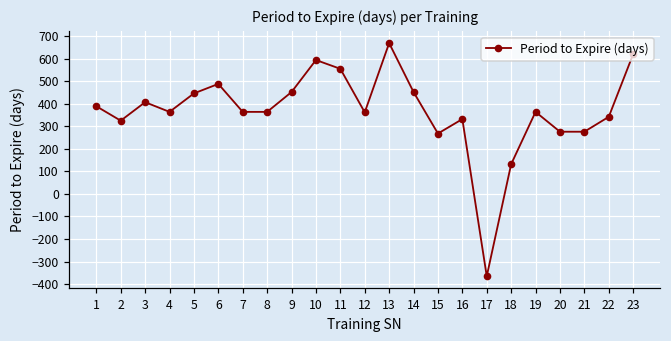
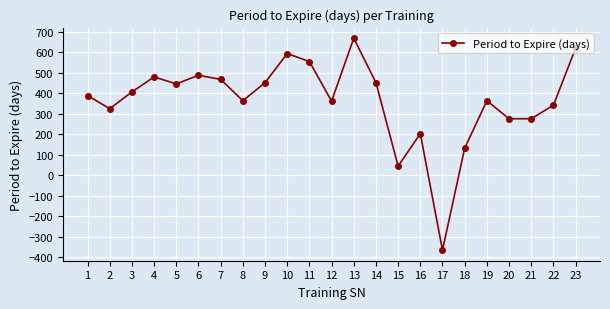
  {
    "1": 390,
    "2": 330,
    "3": 410,
-   "4": 360,
+   "4": 480,
    "5": 450,
    "6": 490,
-   "7": 360,
+   "7": 470,
    "8": 360,
    "9": 450,
    "10": 590,
    "11": 560,
    "12": 360,
    "13": 670,
    "14": 450,
-   "15": 270,
-   "16": 330,
+   "15": 50,
+   "16": 200,
    "17": -370,
    "18": 130,
    "19": 360,
    "20": 280,
    "21": 280,
    "22": 340
  }
